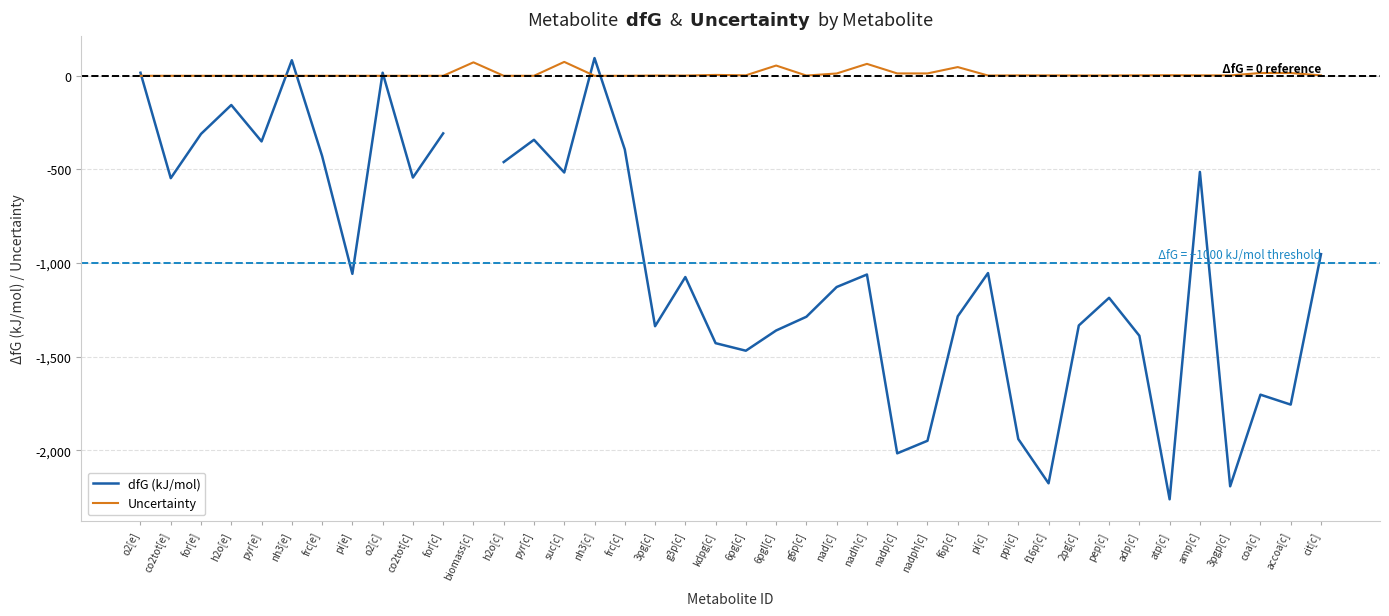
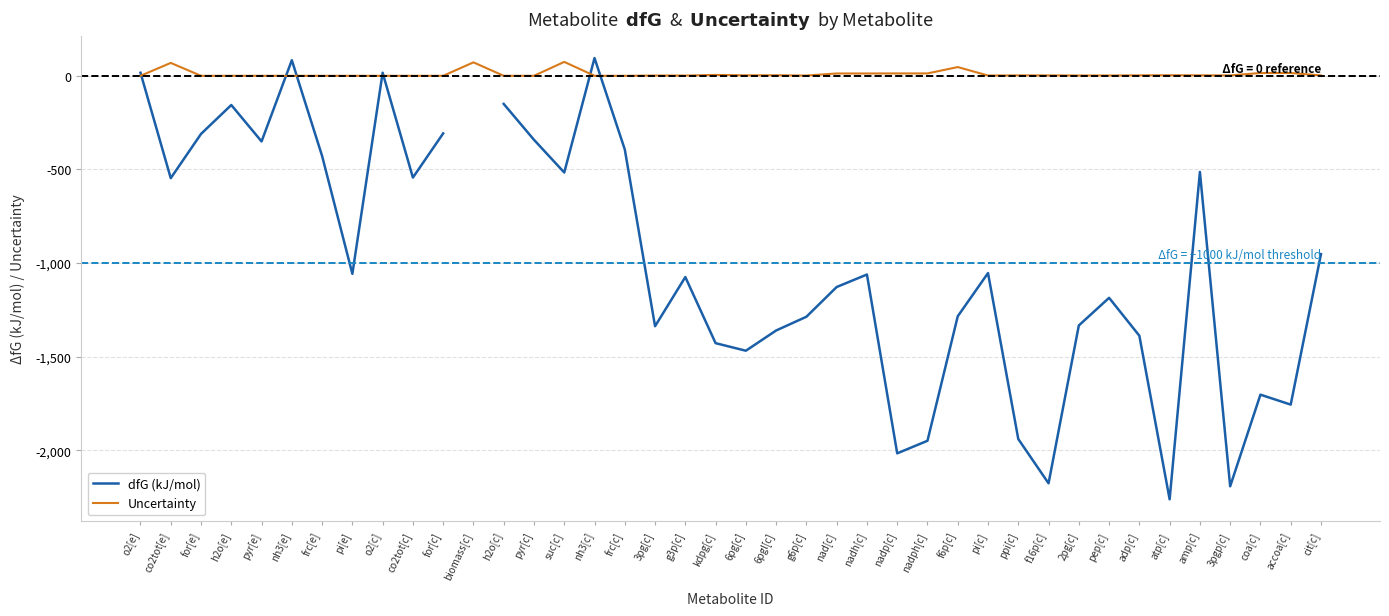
  {
    "dfG (kJ/mol)": {
      "o2[e]": "20",
      "co2tot[e]": "-550",
      "for[e]": "-310",
      "h2o[e]": "-160",
      "pyr[e]": "-350",
      "nh3[e]": "80",
      "frc[e]": "-430",
      "pi[e]": "-1,060",
      "o2[c]": "20",
      "co2tot[c]": "-540",
      "for[c]": "-310",
-     "h2o[c]": "-460",
+     "h2o[c]": "-150",
      "pyr[c]": "-340",
      "suc[c]": "-520",
      "nh3[c]": "90",
      "frc[c]": "-390",
      "3pg[c]": "-1,340",
      "g3p[c]": "-1,070",
      "kdpg[c]": "-1,430",
      "6pg[c]": "-1,470",
      "6pgl[c]": "-1,360",
      "g6p[c]": "-1,290",
      "nad[c]": "-1,130",
      "nadh[c]": "-1,060",
      "nadp[c]": "-2,020",
      "nadph[c]": "-1,950",
      "f6p[c]": "-1,280",
      "pi[c]": "-1,050",
      "ppi[c]": "-1,940",
      "f16p[c]": "-2,180",
      "2pg[c]": "-1,330",
      "pep[c]": "-1,190",
      "adp[c]": "-1,390",
      "atp[c]": "-2,260",
      "amp[c]": "-510",
      "3pgp[c]": "-2,190",
      "coa[c]": "-1,700",
      "accoa[c]": "-1,760"
    },
    "Uncertainty": {
      "o2[e]": "0",
-     "co2tot[e]": "0",
+     "co2tot[e]": "70",
      "for[e]": "0",
      "h2o[e]": "0",
      "pyr[e]": "0",
      "nh3[e]": "0",
      "frc[e]": "0",
      "pi[e]": "0",
      "o2[c]": "0",
      "co2tot[c]": "0",
      "for[c]": "0",
      "biomass[c]": "70",
      "h2o[c]": "0",
      "pyr[c]": "0",
      "suc[c]": "70",
      "nh3[c]": "0",
      "frc[c]": "0",
      "3pg[c]": "0",
      "g3p[c]": "0",
      "kdpg[c]": "0",
      "6pg[c]": "0",
-     "6pgl[c]": "50",
+     "6pgl[c]": "0",
      "g6p[c]": "0",
      "nad[c]": "10",
-     "nadh[c]": "60",
+     "nadh[c]": "10",
      "nadp[c]": "10",
      "nadph[c]": "10",
      "f6p[c]": "50",
      "pi[c]": "0",
      "ppi[c]": "0",
      "f16p[c]": "0",
      "2pg[c]": "0",
      "pep[c]": "0",
      "adp[c]": "0",
      "atp[c]": "0",
      "amp[c]": "0",
      "3pgp[c]": "0"
    }
  }
